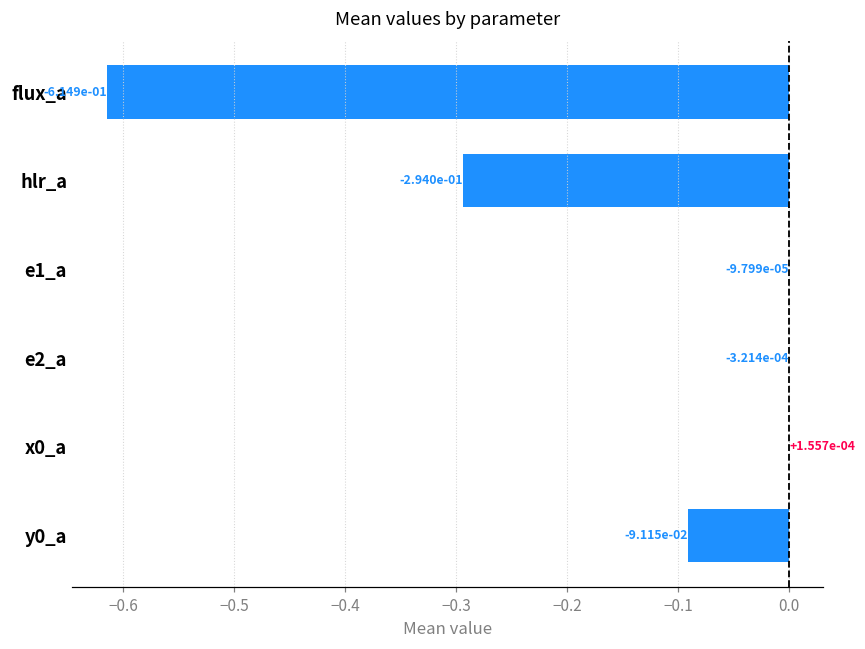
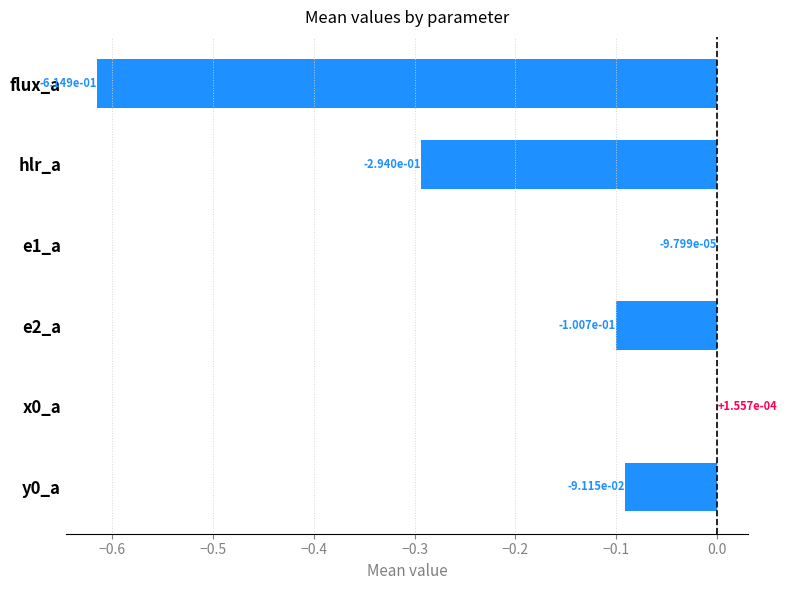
  {
    "flux_a": "-6.149e-01",
    "hlr_a": "-2.940e-01",
    "e1_a": "-9.799e-05",
-   "e2_a": "-3.214e-04",
+   "e2_a": "-1.007e-01",
    "x0_a": "+1.557e-04",
    "y0_a": "-9.115e-02"
  }
